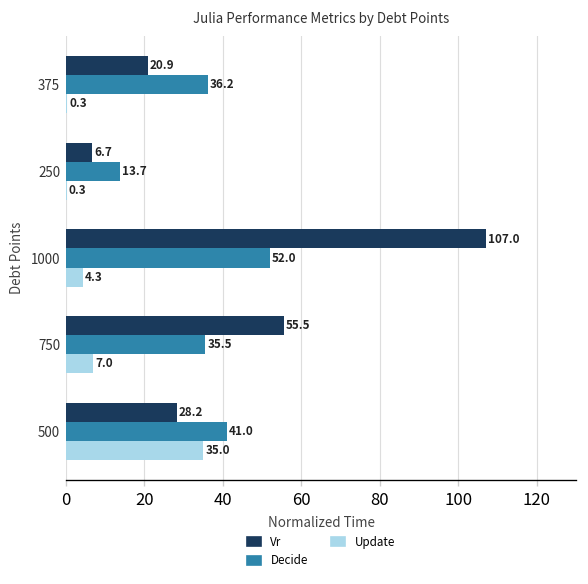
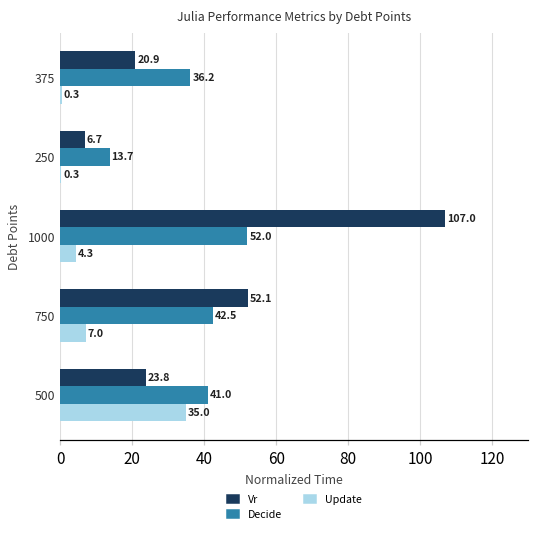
  {
    "Vr": {
      "375": 20.9,
      "250": 6.7,
      "1000": 107.0,
-     "750": 55.5,
-     "500": 28.2
+     "750": 52.1,
+     "500": 23.8
    },
    "Decide": {
      "375": 36.2,
      "250": 13.7,
      "1000": 52.0,
-     "750": 35.5,
+     "750": 42.5,
      "500": 41.0
    },
    "Update": {
      "375": 0.3,
      "250": 0.3,
      "1000": 4.3,
      "750": 7.0,
      "500": 35.0
    }
  }
